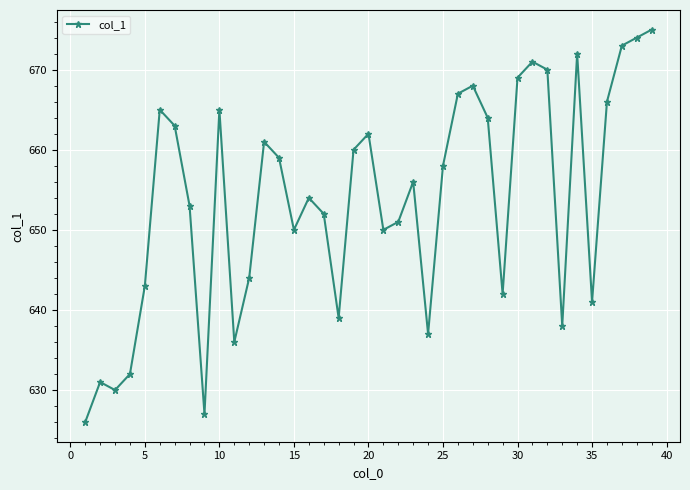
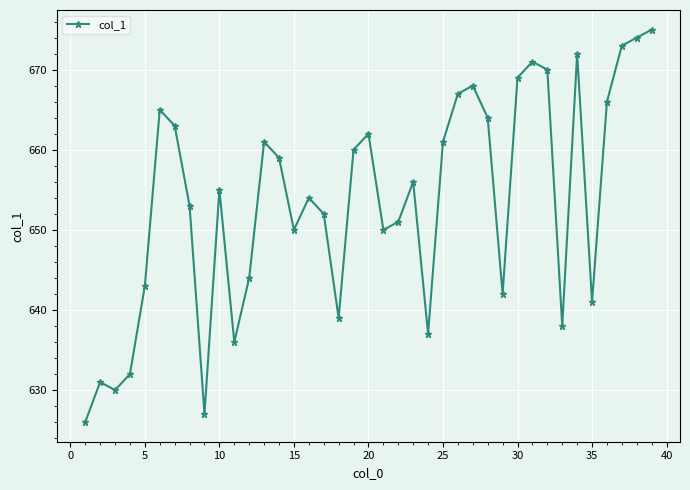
  {
    "5": 643,
-   "10": 665,
+   "10": 655,
    "15": 650,
    "20": 662,
-   "25": 658,
+   "25": 661,
    "30": 669,
    "35": 641
  }
